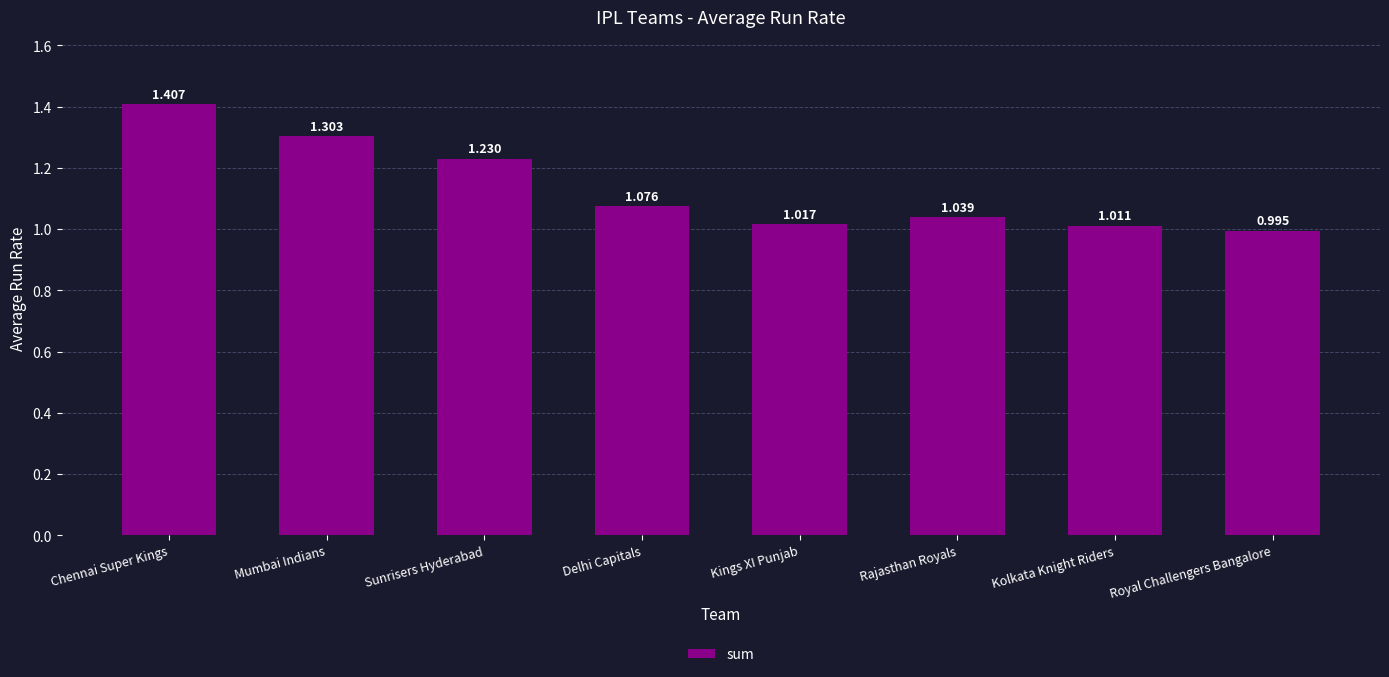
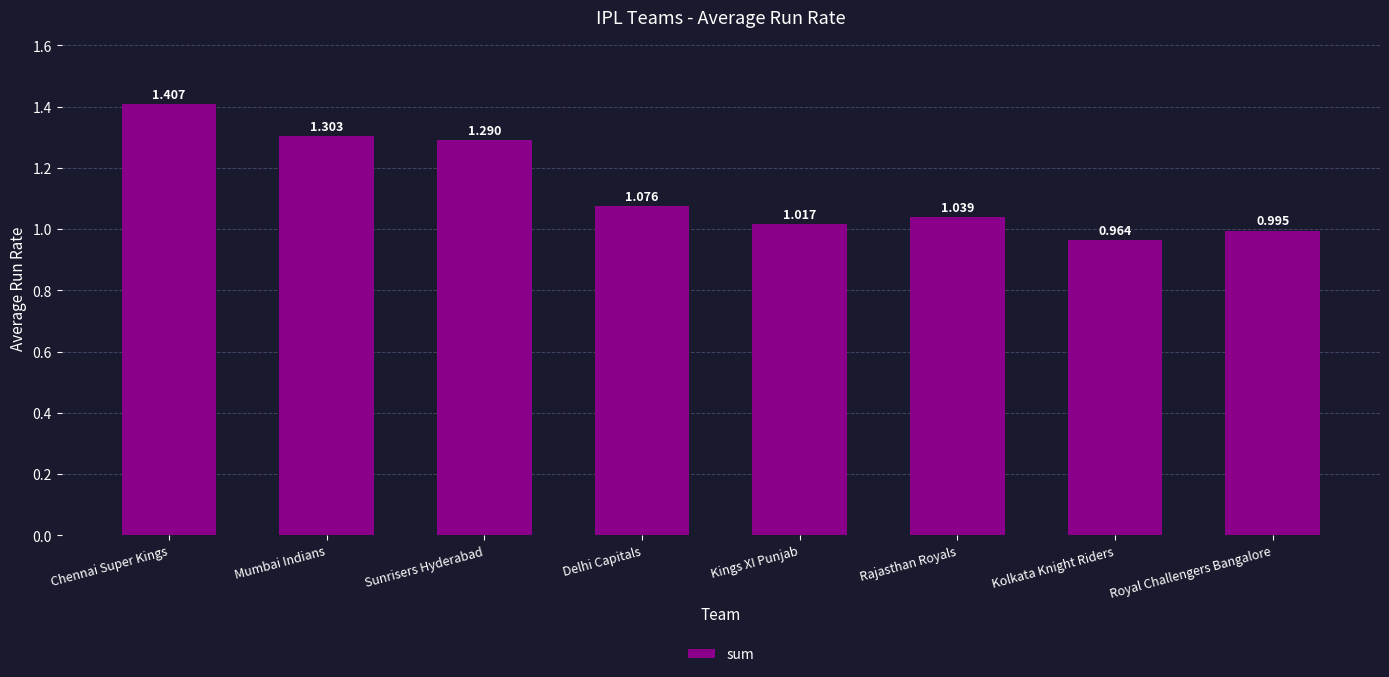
  {
    "Chennai Super Kings": 1.407,
    "Mumbai Indians": 1.303,
-   "Sunrisers Hyderabad": 1.230,
+   "Sunrisers Hyderabad": 1.290,
    "Delhi Capitals": 1.076,
    "Kings XI Punjab": 1.017,
    "Rajasthan Royals": 1.039,
-   "Kolkata Knight Riders": 1.011,
+   "Kolkata Knight Riders": 0.964,
    "Royal Challengers Bangalore": 0.995
  }
